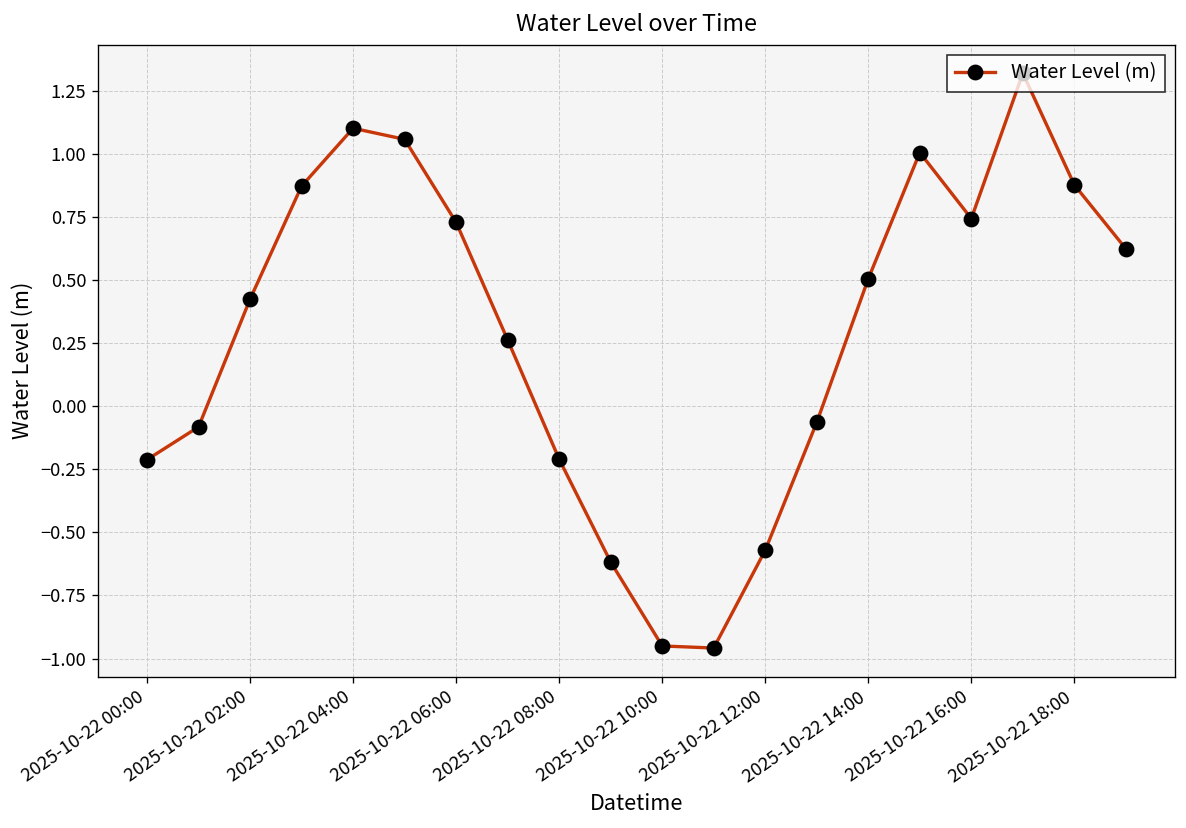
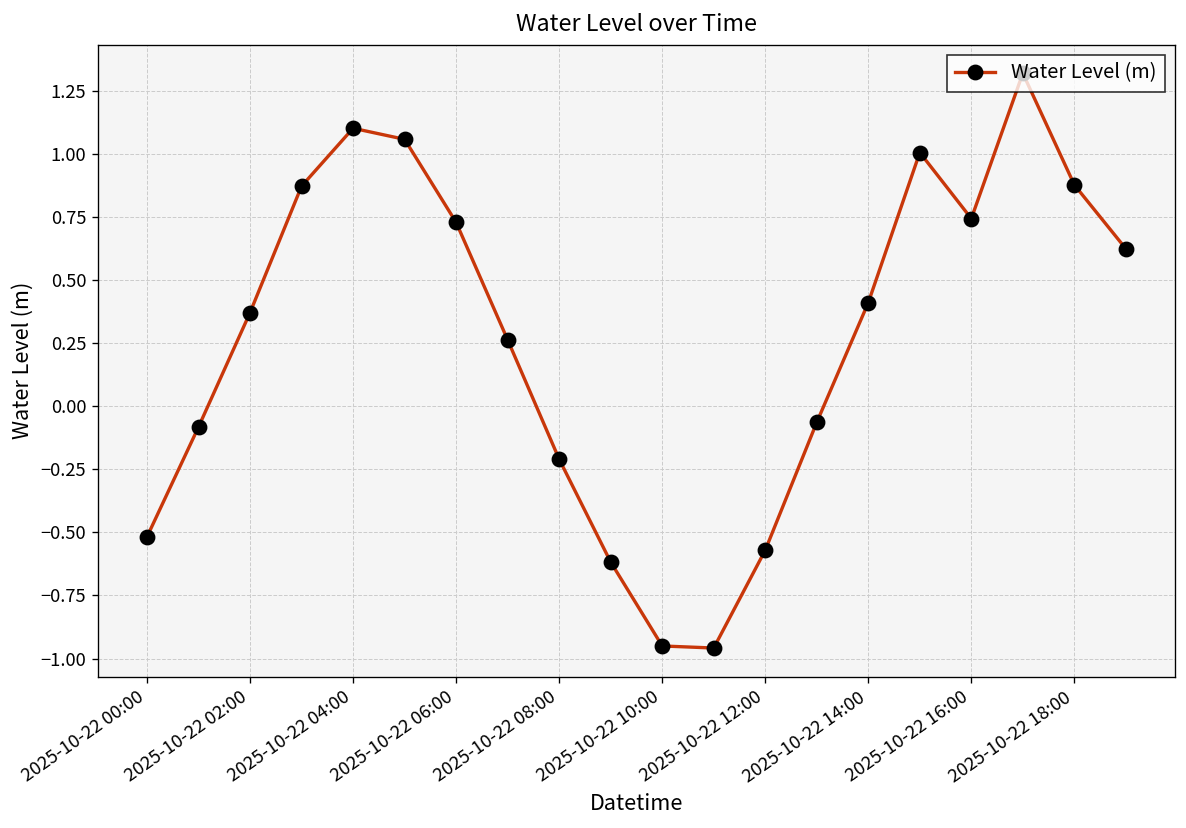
  {
-   "2025-10-22 00:00": -0.21,
-   "2025-10-22 02:00": 0.42,
+   "2025-10-22 00:00": -0.52,
+   "2025-10-22 02:00": 0.37,
    "2025-10-22 04:00": 1.10,
    "2025-10-22 06:00": 0.73,
    "2025-10-22 08:00": -0.21,
    "2025-10-22 10:00": -0.95,
    "2025-10-22 12:00": -0.57,
-   "2025-10-22 14:00": 0.50,
+   "2025-10-22 14:00": 0.41,
    "2025-10-22 16:00": 0.74,
    "2025-10-22 18:00": 0.88
  }
